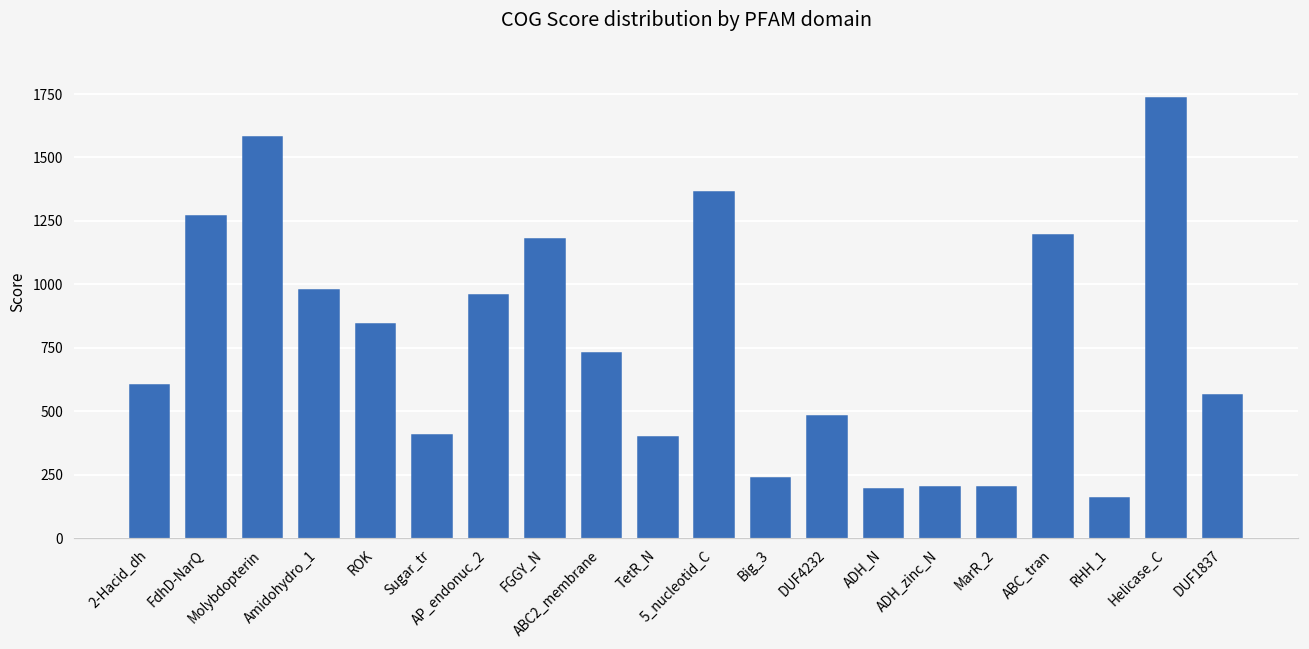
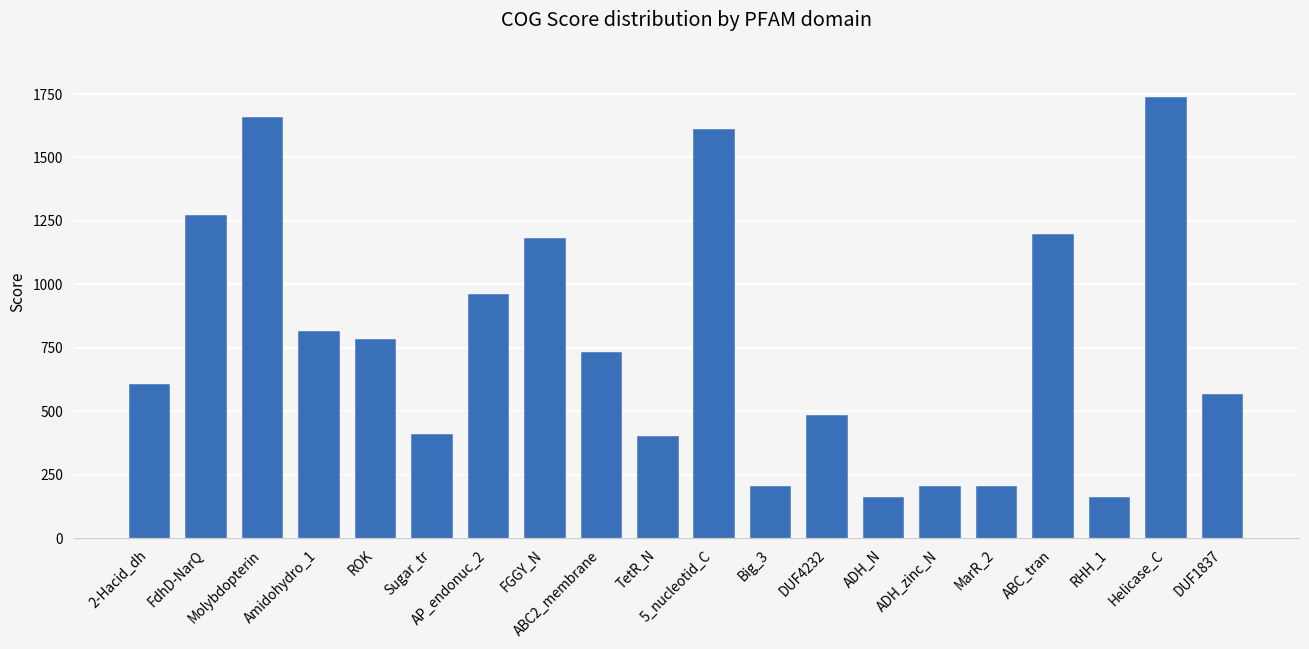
  {
    "2-Hacid_dh": 600,
    "FdhD-NarQ": 1270,
-   "Molybdopterin": 1580,
-   "Amidohydro_1": 980,
-   "ROK": 840,
+   "Molybdopterin": 1650,
+   "Amidohydro_1": 810,
+   "ROK": 780,
    "Sugar_tr": 410,
    "AP_endonuc_2": 960,
    "FGGY_N": 1180,
    "ABC2_membrane": 730,
    "TetR_N": 400,
-   "5_nucleotid_C": 1360,
-   "Big_3": 240,
+   "5_nucleotid_C": 1610,
+   "Big_3": 200,
    "DUF4232": 480,
-   "ADH_N": 200,
+   "ADH_N": 160,
    "ADH_zinc_N": 200,
    "MarR_2": 200,
    "ABC_tran": 1190,
    "RHH_1": 160,
    "Helicase_C": 1740,
    "DUF1837": 570
  }
